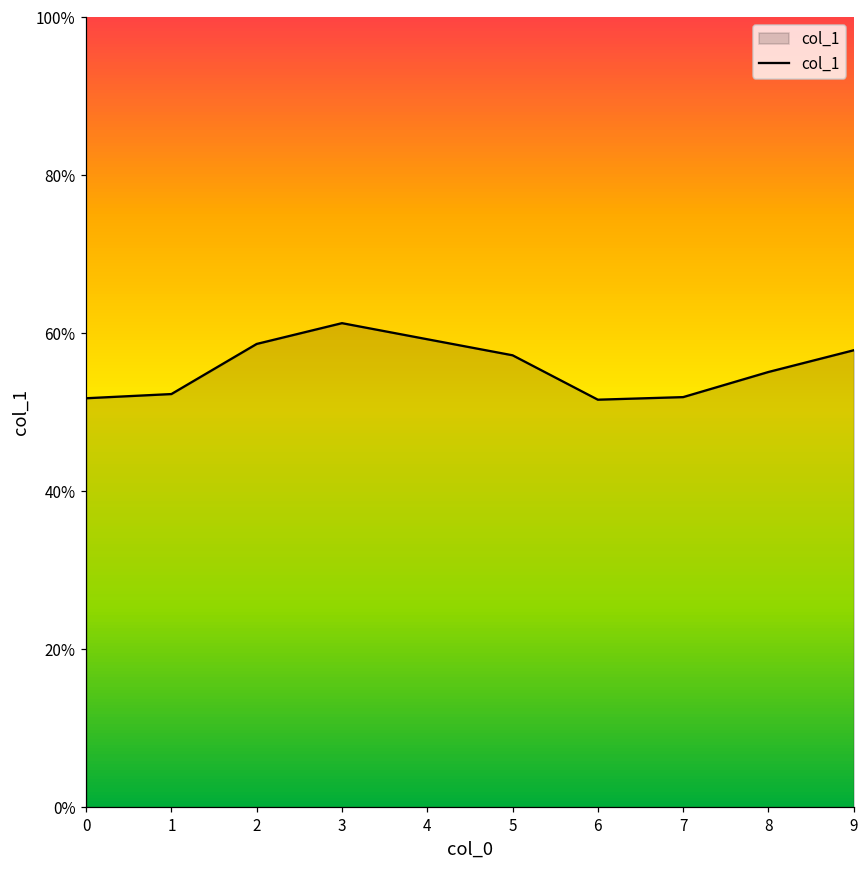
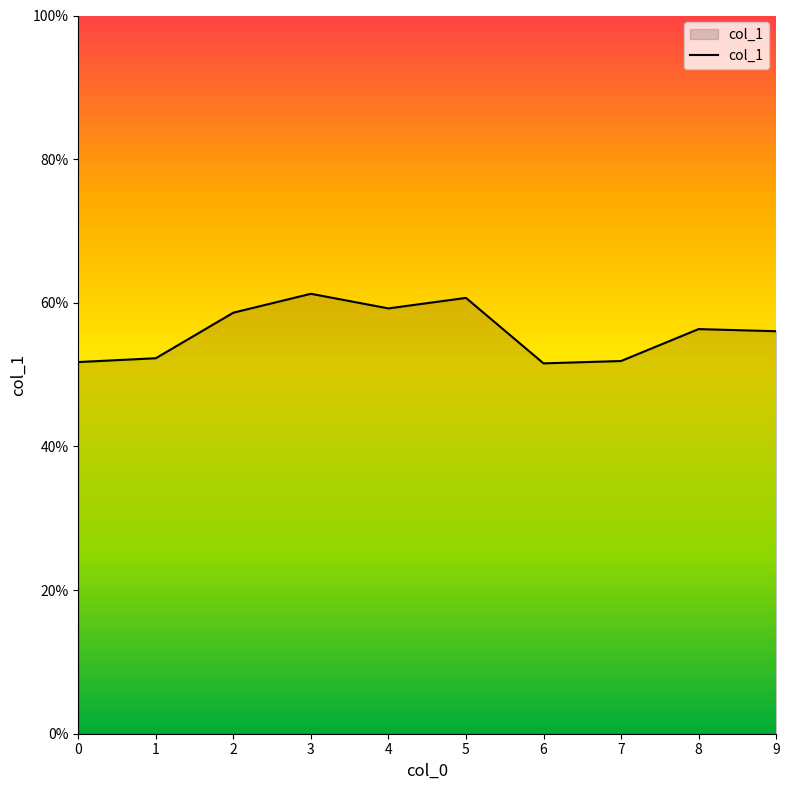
  {
    "0": "52%",
    "1": "52%",
    "2": "59%",
    "3": "61%",
    "4": "59%",
-   "5": "57%",
+   "5": "61%",
    "6": "52%",
    "7": "52%",
-   "8": "55%",
-   "9": "58%"
+   "8": "56%",
+   "9": "56%"
  }
